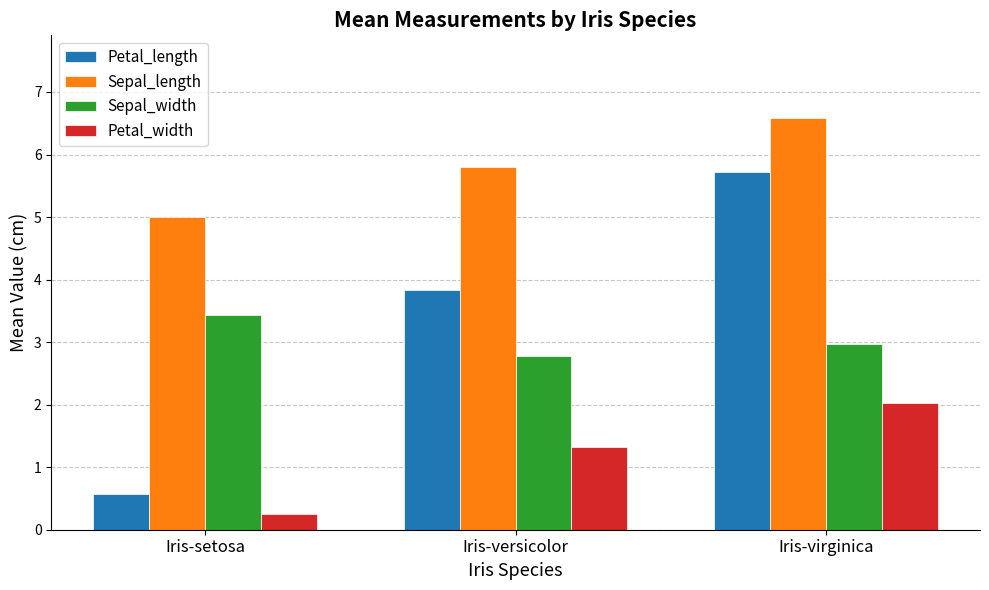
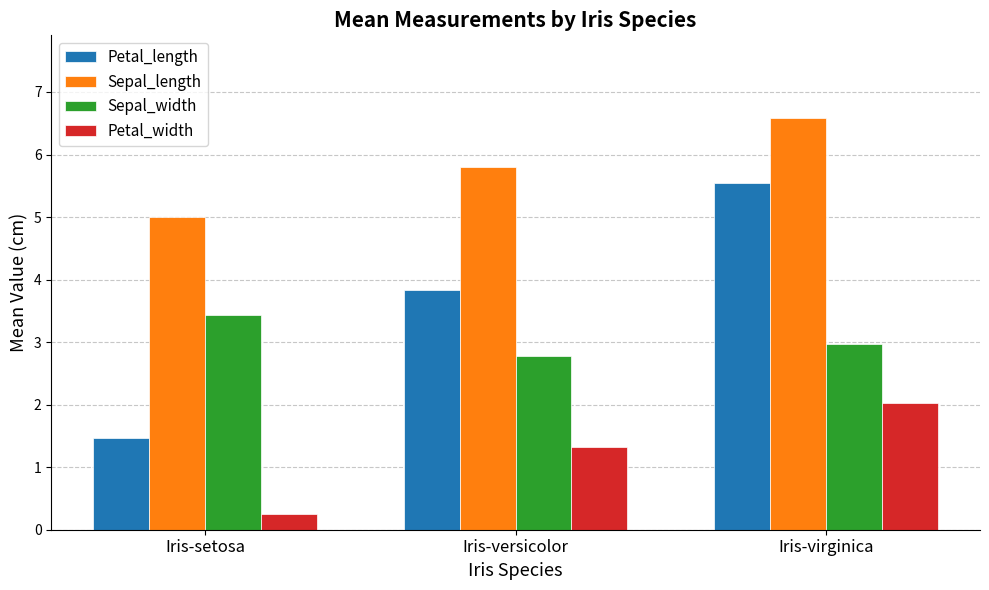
  {
    "Petal_length": {
-     "Iris-setosa": 0.6,
+     "Iris-setosa": 1.5,
      "Iris-versicolor": 3.8,
-     "Iris-virginica": 5.7
+     "Iris-virginica": 5.6
    },
    "Sepal_length": {
      "Iris-setosa": 5.0,
      "Iris-versicolor": 5.8,
      "Iris-virginica": 6.6
    },
    "Sepal_width": {
      "Iris-setosa": 3.4,
      "Iris-versicolor": 2.8,
      "Iris-virginica": 3.0
    },
    "Petal_width": {
      "Iris-setosa": 0.2,
      "Iris-versicolor": 1.3,
      "Iris-virginica": 2.0
    }
  }
